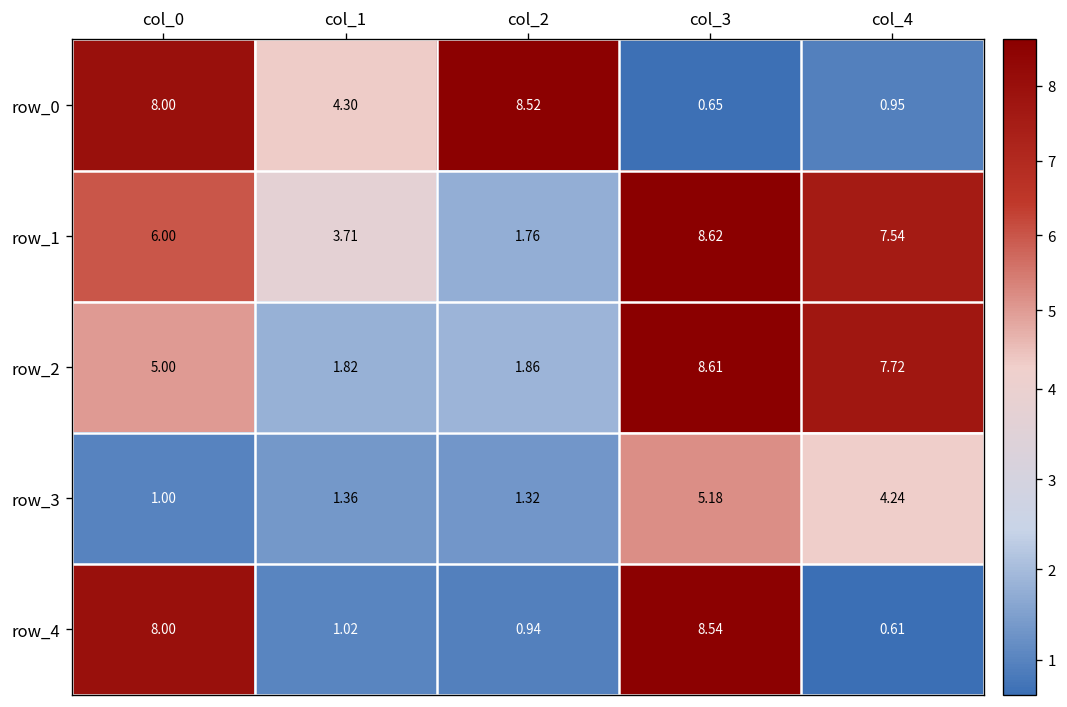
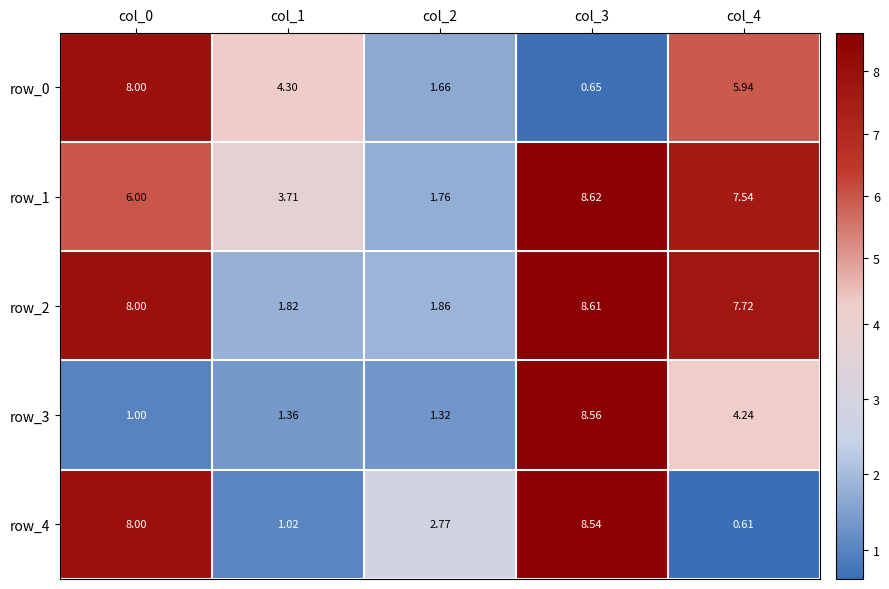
  {
    "row_0": {
      "col_0": 8.00,
      "col_1": 4.30,
-     "col_2": 8.52,
+     "col_2": 1.66,
      "col_3": 0.65,
-     "col_4": 0.95
+     "col_4": 5.94
    },
    "row_1": {
      "col_0": 6.00,
      "col_1": 3.71,
      "col_2": 1.76,
      "col_3": 8.62,
      "col_4": 7.54
    },
    "row_2": {
-     "col_0": 5.00,
+     "col_0": 8.00,
      "col_1": 1.82,
      "col_2": 1.86,
      "col_3": 8.61,
      "col_4": 7.72
    },
    "row_3": {
      "col_0": 1.00,
      "col_1": 1.36,
      "col_2": 1.32,
-     "col_3": 5.18,
+     "col_3": 8.56,
      "col_4": 4.24
    },
    "row_4": {
      "col_0": 8.00,
      "col_1": 1.02,
-     "col_2": 0.94,
+     "col_2": 2.77,
      "col_3": 8.54,
      "col_4": 0.61
    }
  }
